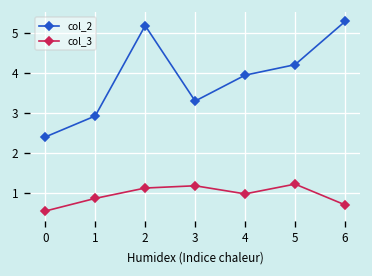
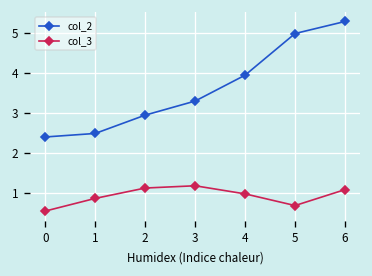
  {
    "col_2": {
      "0": 2.4,
-     "1": 2.9,
-     "2": 5.2,
+     "1": 2.5,
+     "2": 3.0,
      "3": 3.3,
      "4": 4.0,
-     "5": 4.2,
+     "5": 5.0,
      "6": 5.3
    },
    "col_3": {
      "0": 0.6,
      "1": 0.9,
      "2": 1.1,
      "3": 1.2,
      "4": 1.0,
-     "5": 1.2,
-     "6": 0.7
+     "5": 0.7,
+     "6": 1.1
    }
  }
